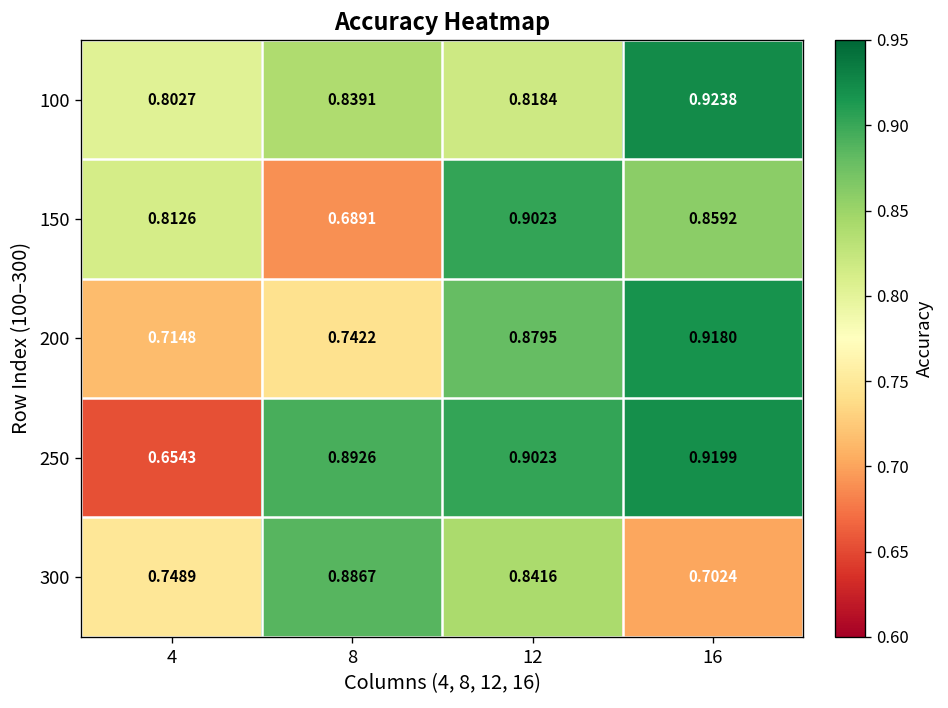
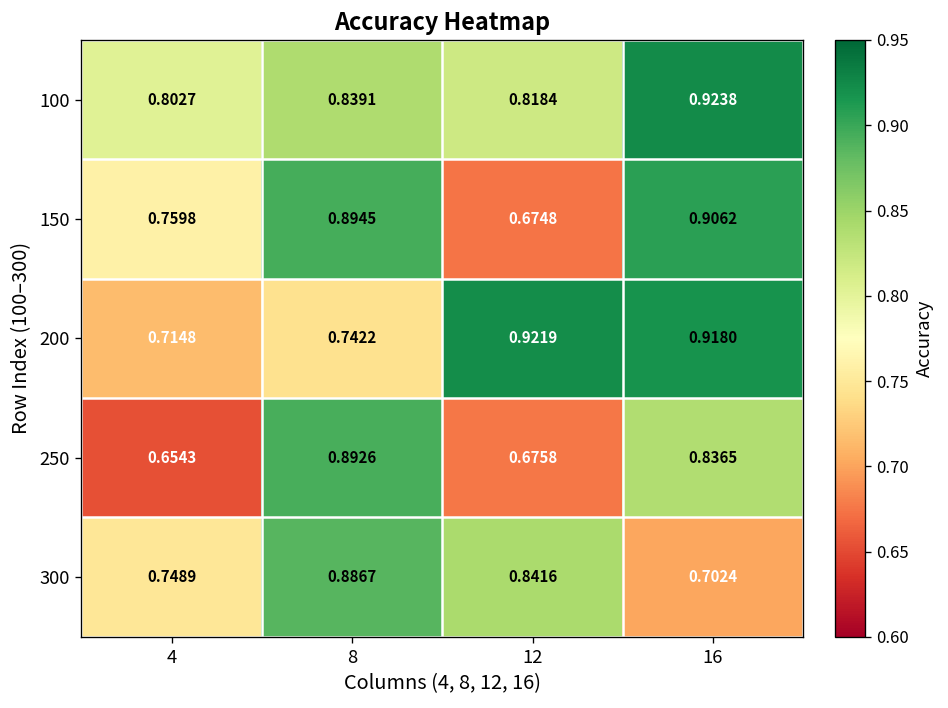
  {
    "100": {
      "4": 0.8027,
      "8": 0.8391,
      "12": 0.8184,
      "16": 0.9238
    },
    "150": {
-     "4": 0.8126,
-     "8": 0.6891,
-     "12": 0.9023,
-     "16": 0.8592
+     "4": 0.7598,
+     "8": 0.8945,
+     "12": 0.6748,
+     "16": 0.9062
    },
    "200": {
      "4": 0.7148,
      "8": 0.7422,
-     "12": 0.8795,
+     "12": 0.9219,
      "16": 0.9180
    },
    "250": {
      "4": 0.6543,
      "8": 0.8926,
-     "12": 0.9023,
-     "16": 0.9199
+     "12": 0.6758,
+     "16": 0.8365
    },
    "300": {
      "4": 0.7489,
      "8": 0.8867,
      "12": 0.8416,
      "16": 0.7024
    }
  }
